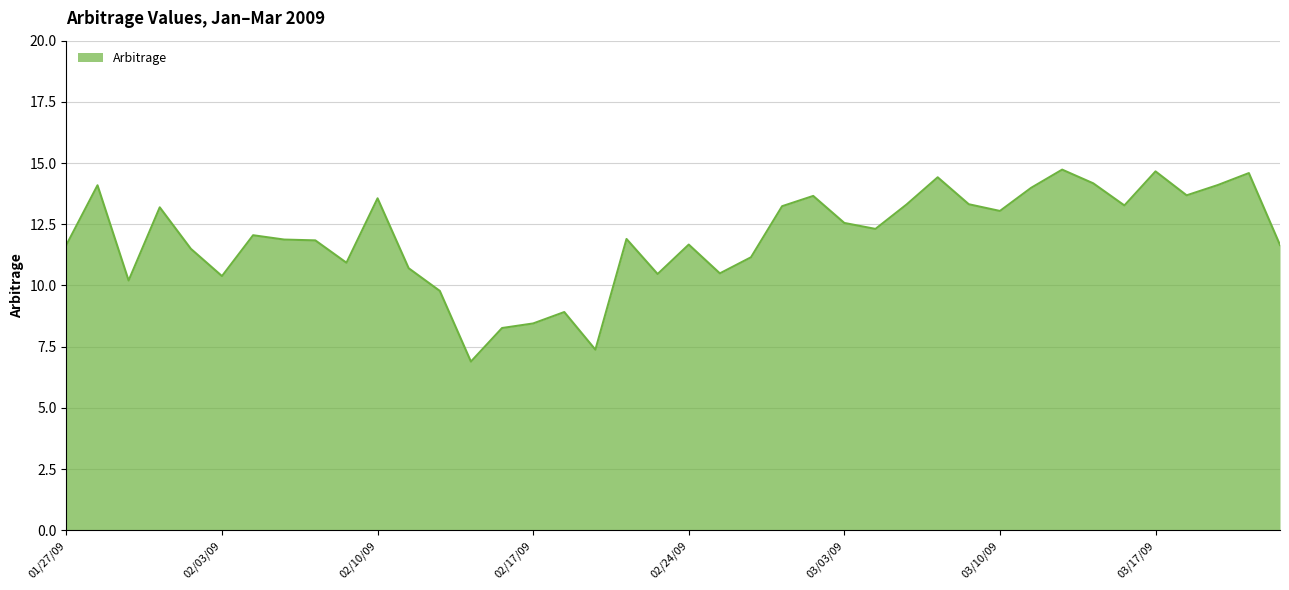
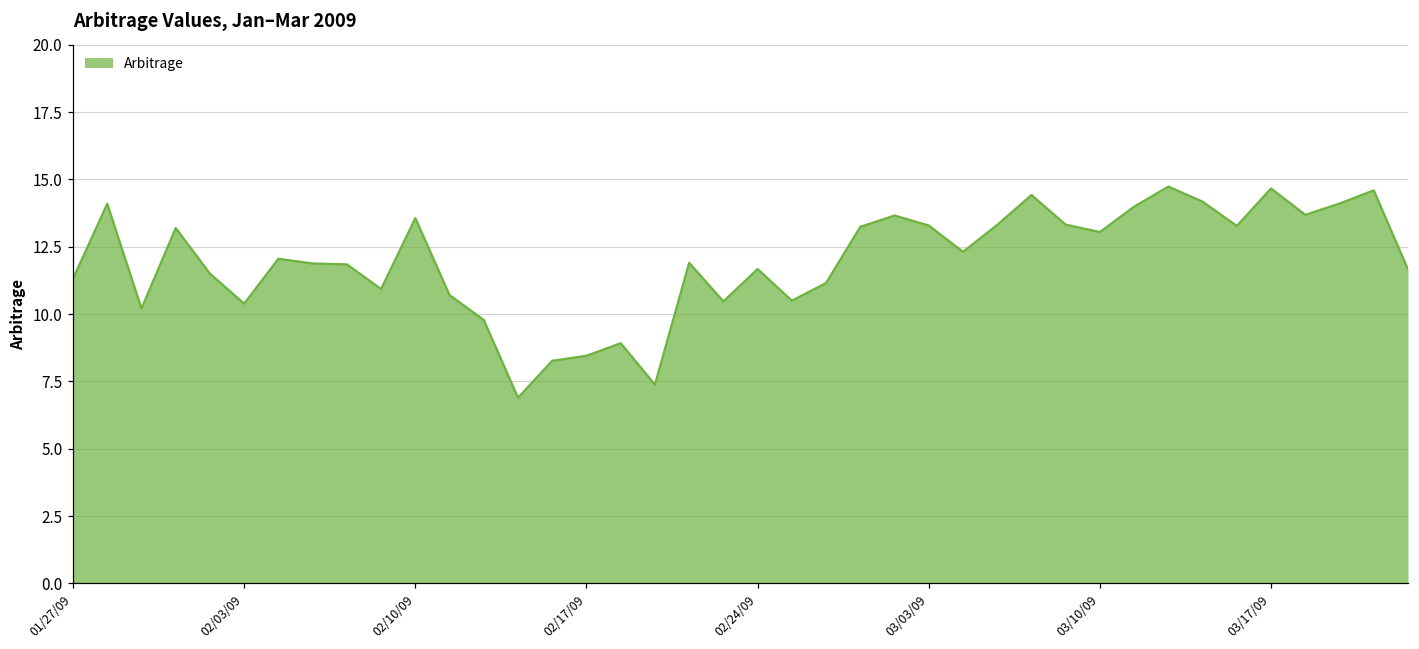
  {
-   "01/27/09": 11.7,
+   "01/27/09": 11.3,
    "02/03/09": 10.4,
    "02/10/09": 13.6,
    "02/17/09": 8.4,
    "02/24/09": 11.7,
-   "03/03/09": 12.6,
+   "03/03/09": 13.3,
    "03/10/09": 13.0,
    "03/17/09": 14.7
  }
